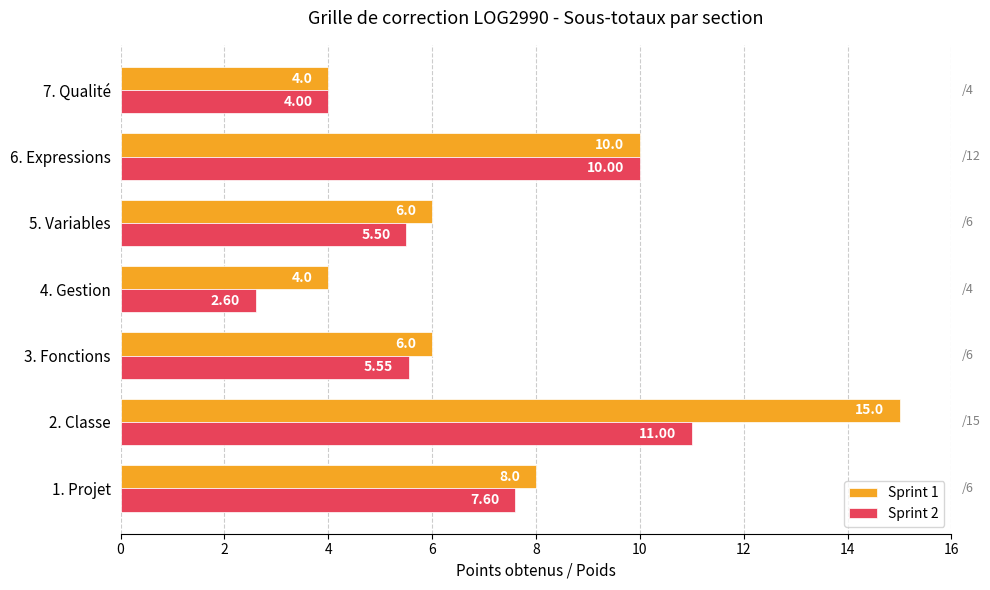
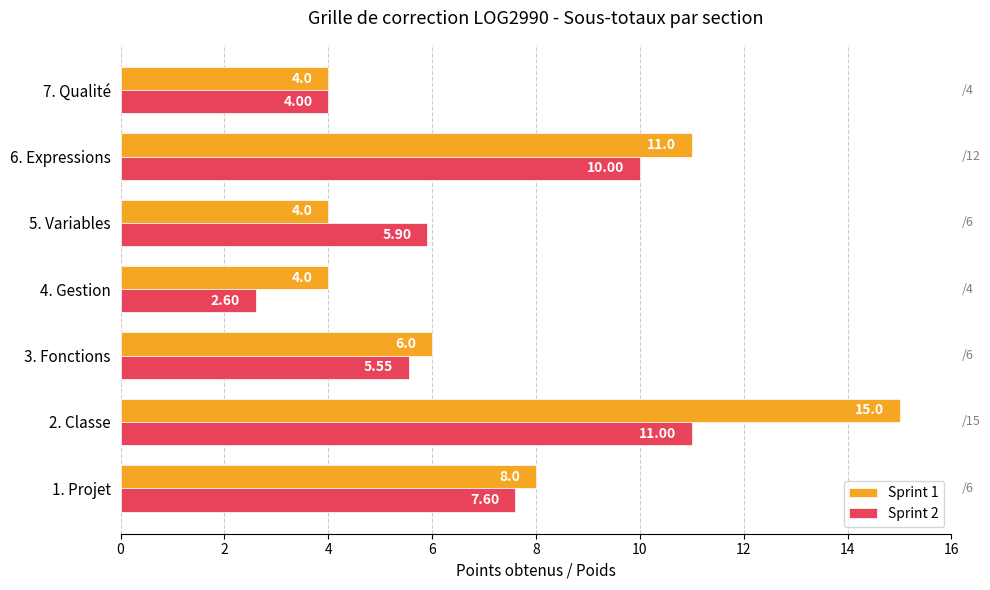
  {
    "Sprint 1": {
      "7. Qualité": 4.0,
-     "6. Expressions": 10.0,
-     "5. Variables": 6.0,
+     "6. Expressions": 11.0,
+     "5. Variables": 4.0,
      "4. Gestion": 4.0,
      "3. Fonctions": 6.0,
      "2. Classe": 15.0,
      "1. Projet": 8.0
    },
    "Sprint 2": {
      "7. Qualité": 4.00,
      "6. Expressions": 10.00,
-     "5. Variables": 5.50,
+     "5. Variables": 5.90,
      "4. Gestion": 2.60,
      "3. Fonctions": 5.55,
      "2. Classe": 11.00,
      "1. Projet": 7.60
    }
  }
